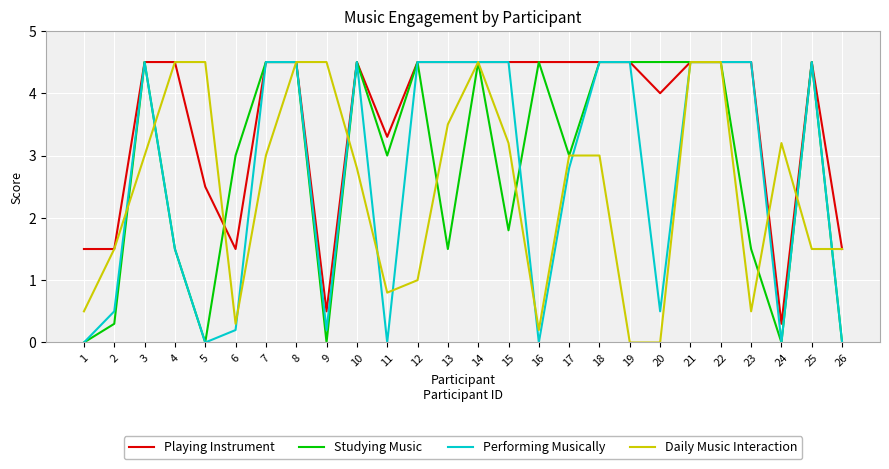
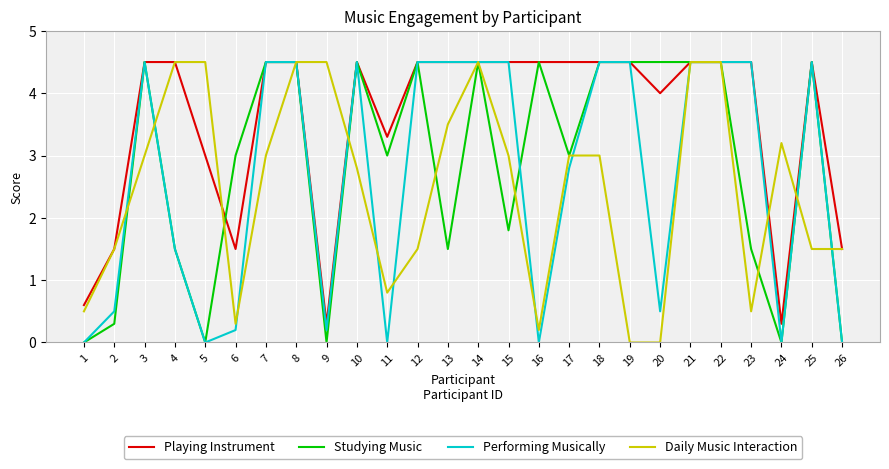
  {
    "Playing Instrument": {
-     "1": 1.5,
-     "5": 2.5,
+     "1": 0.6,
+     "5": 3.0,
      "6": 1.5,
-     "9": 0.5,
+     "9": 0.3,
      "11": 3.3,
      "17": 4.5,
      "20": 4.0,
      "24": 0.3
    },
    "Studying Music": {
      "2": 0.3,
      "6": 3.0,
      "9": 0.0,
      "11": 3.0,
      "13": 1.5,
      "15": 1.8,
      "20": 4.5,
      "23": 1.5
    },
    "Performing Musically": {
      "2": 0.5,
      "6": 0.2,
      "9": 0.2,
      "11": 0.0,
      "16": 0.0,
      "17": 2.8,
      "20": 0.5
    },
    "Daily Music Interaction": {
      "1": 0.5,
      "3": 3.0,
      "5": 4.5,
      "6": 0.3,
      "7": 3.0,
      "9": 4.5,
      "10": 2.8,
      "11": 0.8,
-     "12": 1.0,
+     "12": 1.5,
      "13": 3.5,
-     "15": 3.2,
+     "15": 3.0,
      "16": 0.2,
      "18": 3.0,
      "19": 0.0,
      "20": 0.0,
      "23": 0.5,
      "24": 3.2,
      "25": 1.5
    }
  }
